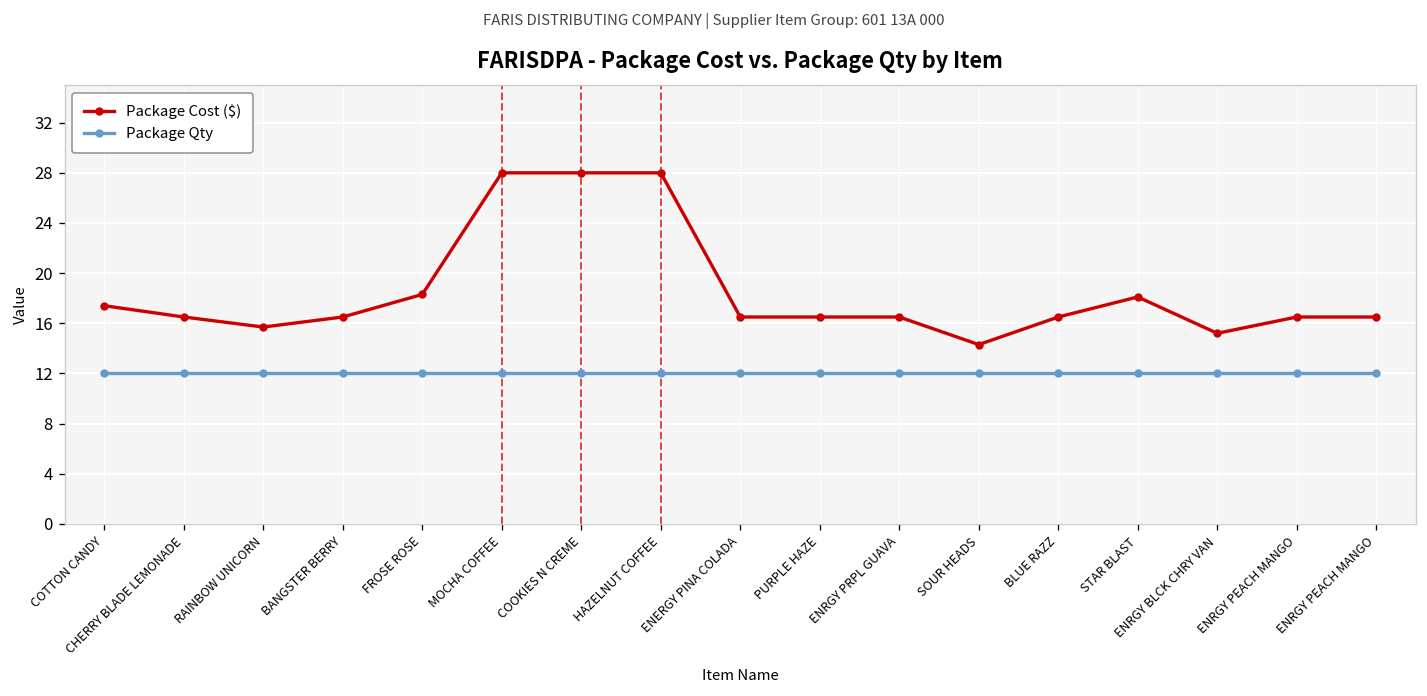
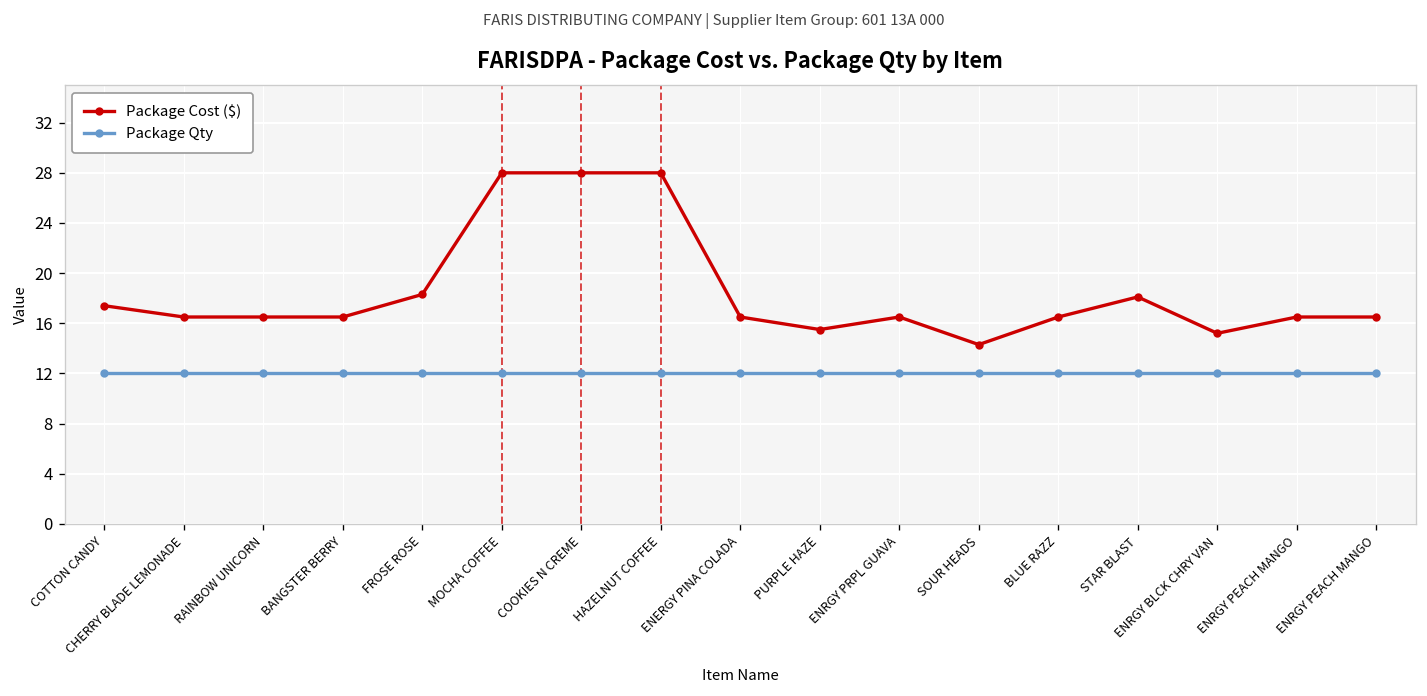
  {
    "Package Cost ($)": {
      "COTTON CANDY": 17.4,
      "CHERRY BLADE LEMONADE": 16.5,
-     "RAINBOW UNICORN": 15.7,
+     "RAINBOW UNICORN": 16.5,
      "BANGSTER BERRY": 16.5,
      "FROSE ROSE": 18.3,
      "MOCHA COFFEE": 28.0,
      "COOKIES N CREME": 28.0,
      "HAZELNUT COFFEE": 28.0,
      "ENERGY PINA COLADA": 16.5,
-     "PURPLE HAZE": 16.5,
+     "PURPLE HAZE": 15.5,
      "ENRGY PRPL GUAVA": 16.5,
      "SOUR HEADS": 14.3,
      "BLUE RAZZ": 16.5,
      "STAR BLAST": 18.1,
      "ENRGY BLCK CHRY VAN": 15.2
    },
    "Package Qty": {
      "COTTON CANDY": 12.0,
      "CHERRY BLADE LEMONADE": 12.0,
      "RAINBOW UNICORN": 12.0,
      "BANGSTER BERRY": 12.0,
      "FROSE ROSE": 12.0,
      "MOCHA COFFEE": 12.0,
      "COOKIES N CREME": 12.0,
      "HAZELNUT COFFEE": 12.0,
      "ENERGY PINA COLADA": 12.0,
      "PURPLE HAZE": 12.0,
      "ENRGY PRPL GUAVA": 12.0,
      "SOUR HEADS": 12.0,
      "BLUE RAZZ": 12.0,
      "STAR BLAST": 12.0,
      "ENRGY BLCK CHRY VAN": 12.0
    }
  }
